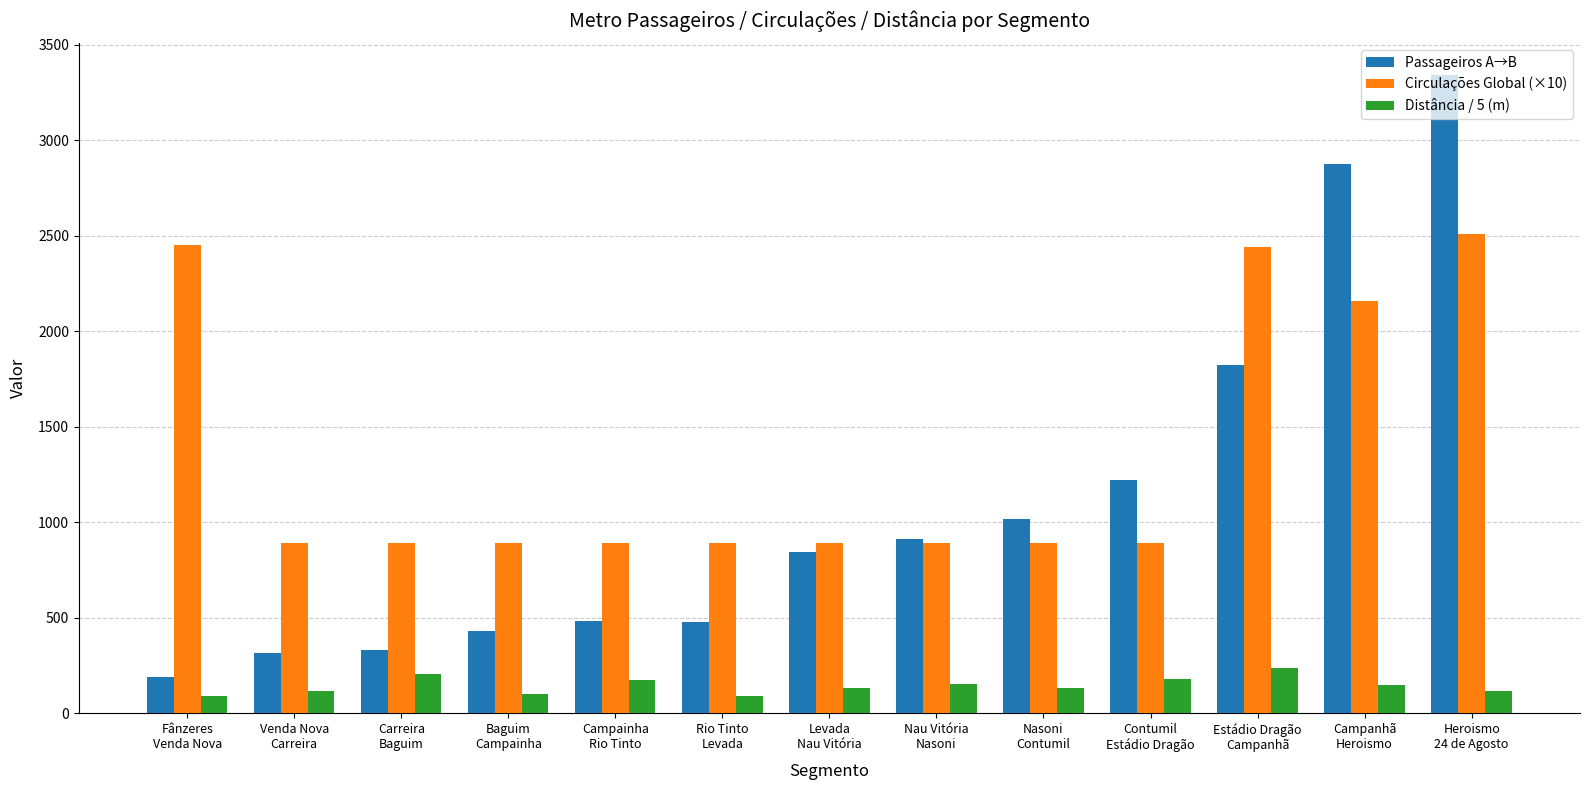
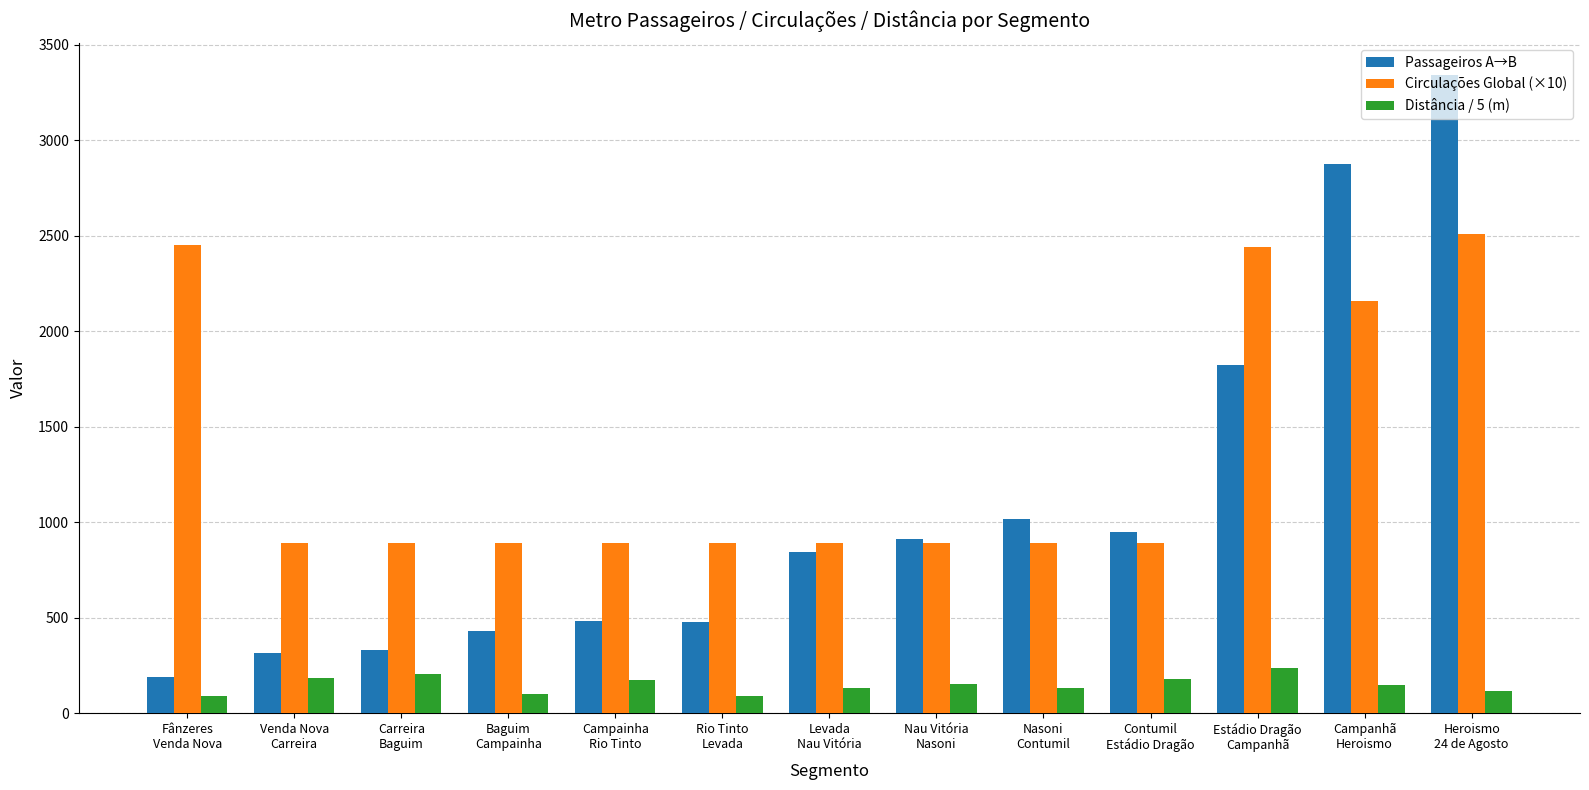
  {
    "Passageiros A→B": {
      "Fânzeres Venda Nova": 190,
      "Venda Nova Carreira": 310,
      "Carreira Baguim": 330,
      "Baguim Campainha": 430,
      "Campainha Rio Tinto": 480,
      "Rio Tinto Levada": 480,
      "Levada Nau Vitória": 840,
      "Nau Vitória Nasoni": 910,
      "Nasoni Contumil": 1020,
-     "Contumil Estádio Dragão": 1220,
+     "Contumil Estádio Dragão": 950,
      "Estádio Dragão Campanhã": 1820,
      "Campanhã Heroismo": 2870
    },
    "Circulações Global (×10)": {
      "Fânzeres Venda Nova": 2450,
      "Venda Nova Carreira": 890,
      "Carreira Baguim": 890,
      "Baguim Campainha": 890,
      "Campainha Rio Tinto": 890,
      "Rio Tinto Levada": 890,
      "Levada Nau Vitória": 890,
      "Nau Vitória Nasoni": 890,
      "Nasoni Contumil": 890,
      "Contumil Estádio Dragão": 890,
      "Estádio Dragão Campanhã": 2440,
      "Campanhã Heroismo": 2160,
      "Heroismo 24 de Agosto": 2510
    },
    "Distância / 5 (m)": {
      "Fânzeres Venda Nova": 90,
-     "Venda Nova Carreira": 120,
+     "Venda Nova Carreira": 180,
      "Carreira Baguim": 200,
      "Baguim Campainha": 100,
      "Campainha Rio Tinto": 170,
      "Rio Tinto Levada": 90,
      "Levada Nau Vitória": 130,
      "Nau Vitória Nasoni": 150,
      "Nasoni Contumil": 130,
      "Contumil Estádio Dragão": 180,
      "Estádio Dragão Campanhã": 230,
      "Campanhã Heroismo": 150,
      "Heroismo 24 de Agosto": 110
    }
  }
